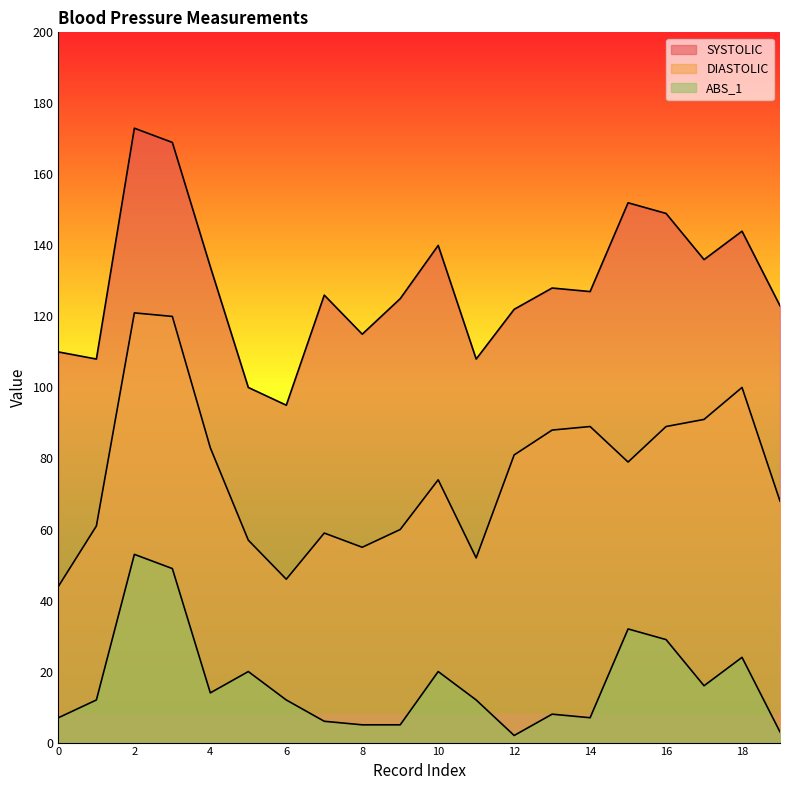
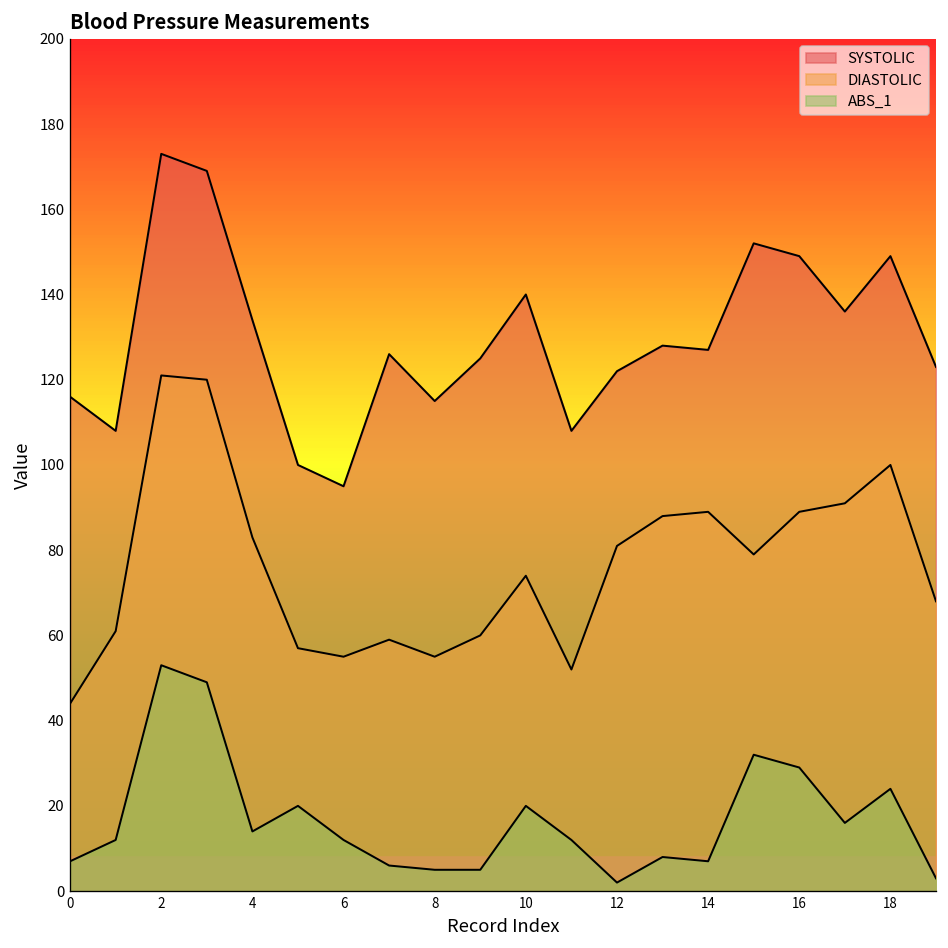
  {
    "SYSTOLIC": {
-     "0": 110,
+     "0": 116,
      "2": 173,
      "4": 134,
      "6": 95,
      "8": 115,
      "10": 140,
      "12": 122,
      "14": 127,
      "16": 149,
-     "18": 144
+     "18": 149
    },
    "DIASTOLIC": {
      "0": 44,
      "2": 121,
      "4": 83,
-     "6": 46,
+     "6": 55,
      "8": 55,
      "10": 74,
      "12": 81,
      "14": 89,
      "16": 89,
      "18": 100
    },
    "ABS_1": {
      "2": 53,
      "4": 14,
      "6": 12,
      "10": 20,
      "16": 29,
      "18": 24
    }
  }
